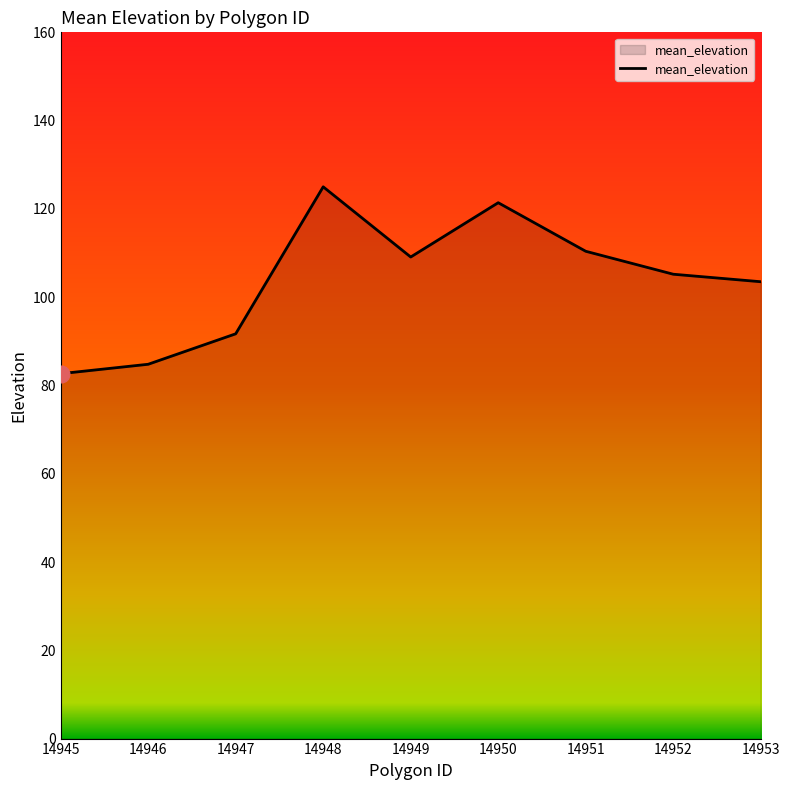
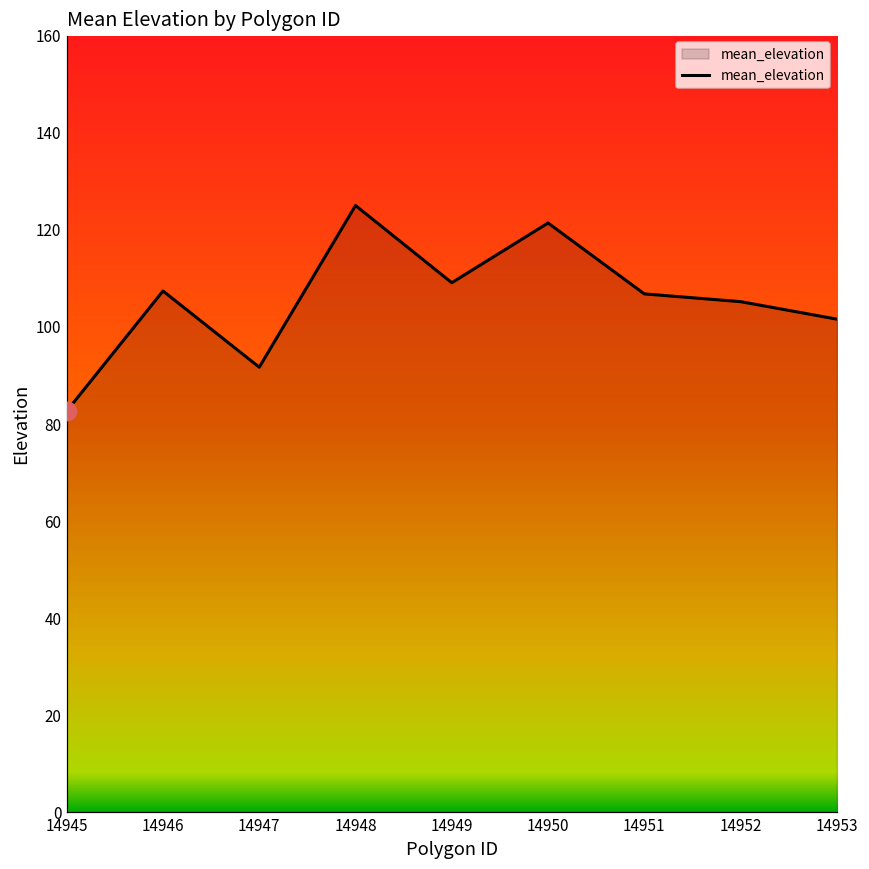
  {
    "mean_elevation": {
-     "14946": 85,
+     "14946": 107,
      "14947": 92,
      "14948": 125,
      "14949": 109,
      "14950": 121,
-     "14951": 110,
+     "14951": 107,
      "14952": 105,
-     "14953": 104
+     "14953": 102
    }
  }
